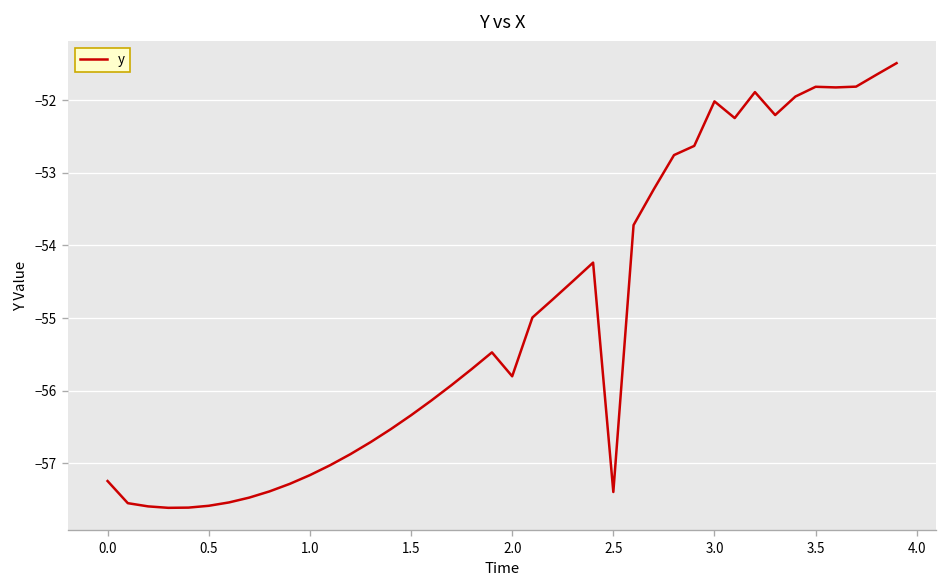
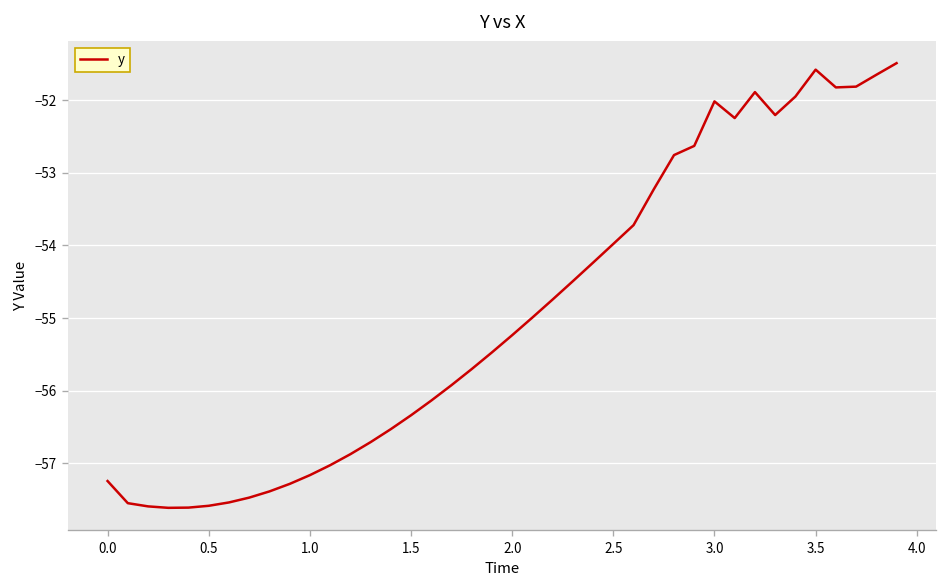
  {
    "0.0": -57.2,
    "0.5": -57.6,
    "1.0": -57.2,
    "1.5": -56.3,
-   "2.0": -55.8,
-   "2.5": -57.4,
+   "2.0": -55.2,
+   "2.5": -54.0,
    "3.0": -52.0,
-   "3.5": -51.8
+   "3.5": -51.6
  }
